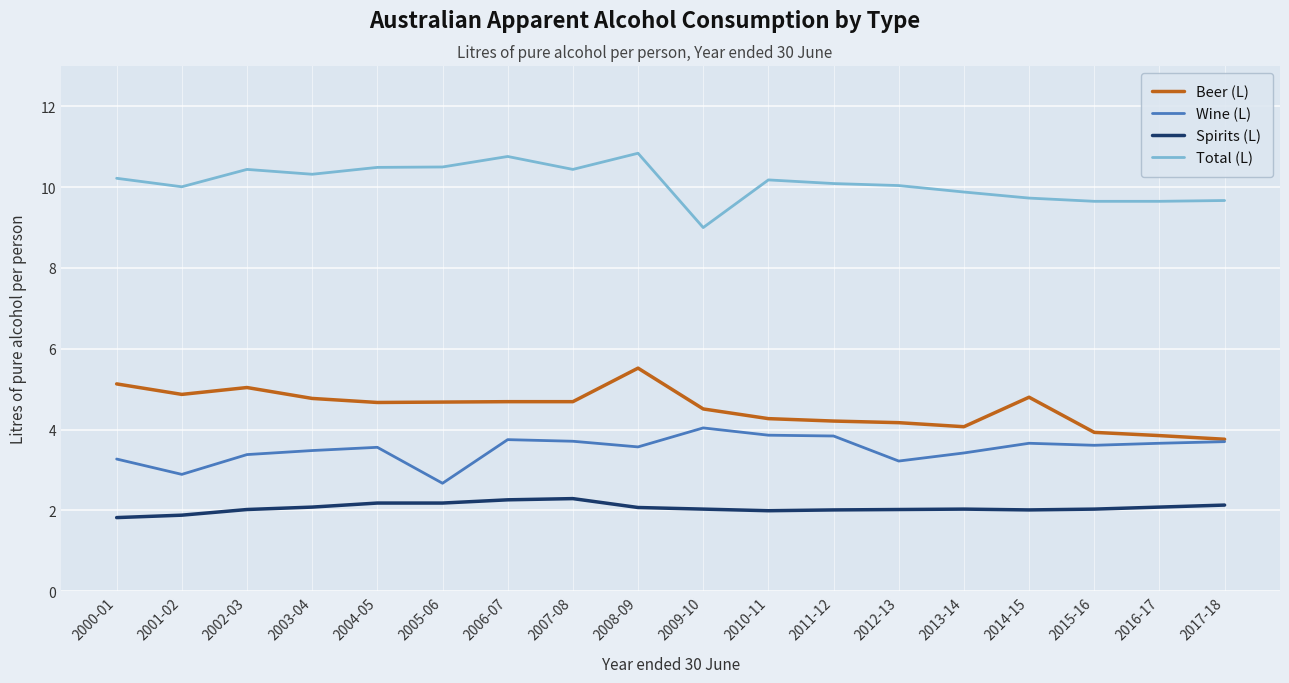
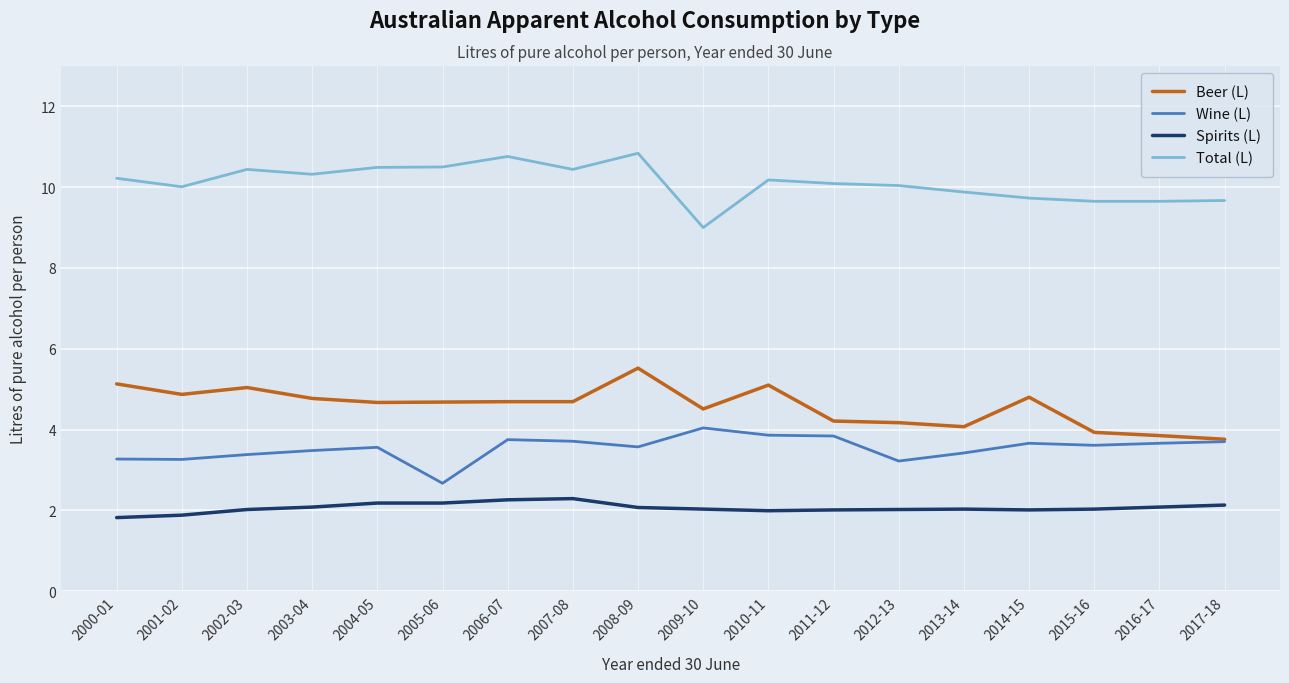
  {
    "Beer (L)": {
      "2000-01": 5.1,
      "2001-02": 4.9,
      "2002-03": 5.0,
      "2003-04": 4.8,
      "2004-05": 4.7,
      "2005-06": 4.7,
      "2006-07": 4.7,
      "2007-08": 4.7,
      "2008-09": 5.5,
      "2009-10": 4.5,
-     "2010-11": 4.3,
+     "2010-11": 5.1,
      "2011-12": 4.2,
      "2012-13": 4.2,
      "2013-14": 4.1,
      "2014-15": 4.8,
      "2015-16": 3.9,
      "2016-17": 3.9
    },
    "Wine (L)": {
      "2000-01": 3.3,
-     "2001-02": 2.9,
+     "2001-02": 3.3,
      "2002-03": 3.4,
      "2003-04": 3.5,
      "2004-05": 3.6,
      "2005-06": 2.7,
      "2006-07": 3.8,
      "2007-08": 3.7,
      "2008-09": 3.6,
      "2009-10": 4.0,
      "2010-11": 3.9,
      "2011-12": 3.8,
      "2012-13": 3.2,
      "2013-14": 3.4,
      "2014-15": 3.7,
      "2015-16": 3.6,
      "2016-17": 3.7
    },
    "Spirits (L)": {
      "2000-01": 1.8,
      "2001-02": 1.9,
      "2002-03": 2.0,
      "2003-04": 2.1,
      "2004-05": 2.2,
      "2005-06": 2.2,
      "2006-07": 2.3,
      "2007-08": 2.3,
      "2008-09": 2.1,
      "2009-10": 2.0,
      "2010-11": 2.0,
      "2011-12": 2.0,
      "2012-13": 2.0,
      "2013-14": 2.0,
      "2014-15": 2.0,
      "2015-16": 2.0,
      "2016-17": 2.1,
      "2017-18": 2.1
    },
    "Total (L)": {
      "2000-01": 10.2,
      "2001-02": 10.0,
      "2002-03": 10.4,
      "2003-04": 10.3,
      "2004-05": 10.5,
      "2005-06": 10.5,
      "2006-07": 10.8,
      "2007-08": 10.4,
      "2008-09": 10.8,
      "2009-10": 9.0,
      "2010-11": 10.2,
      "2011-12": 10.1,
      "2012-13": 10.0,
      "2013-14": 9.9,
      "2014-15": 9.7,
      "2015-16": 9.7,
      "2016-17": 9.7,
      "2017-18": 9.7
    }
  }
